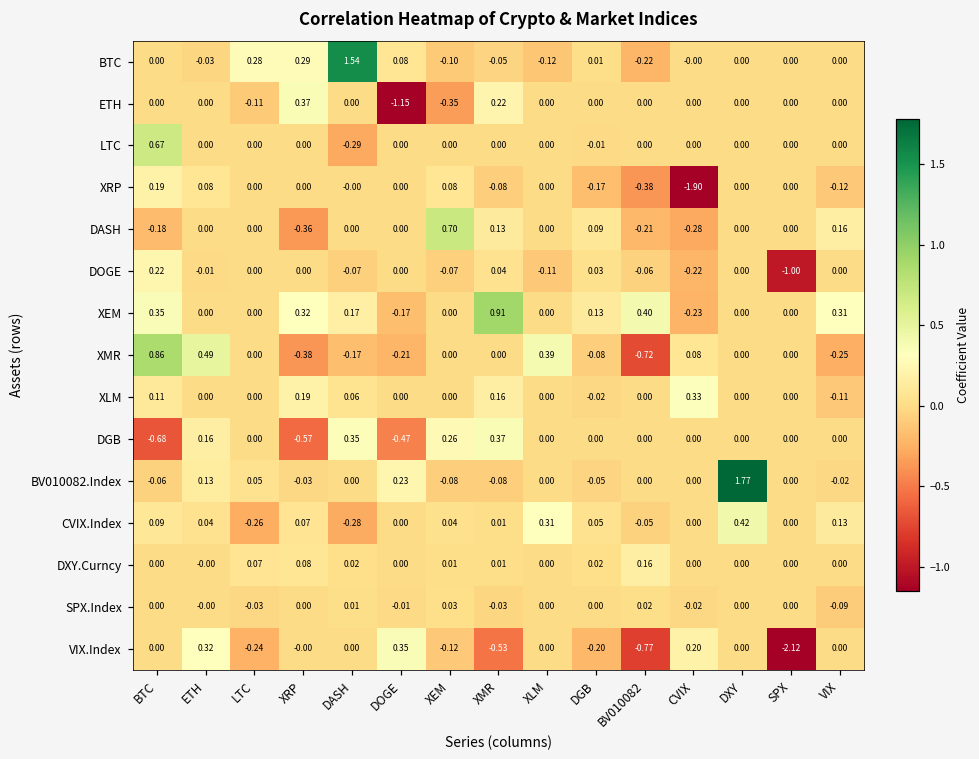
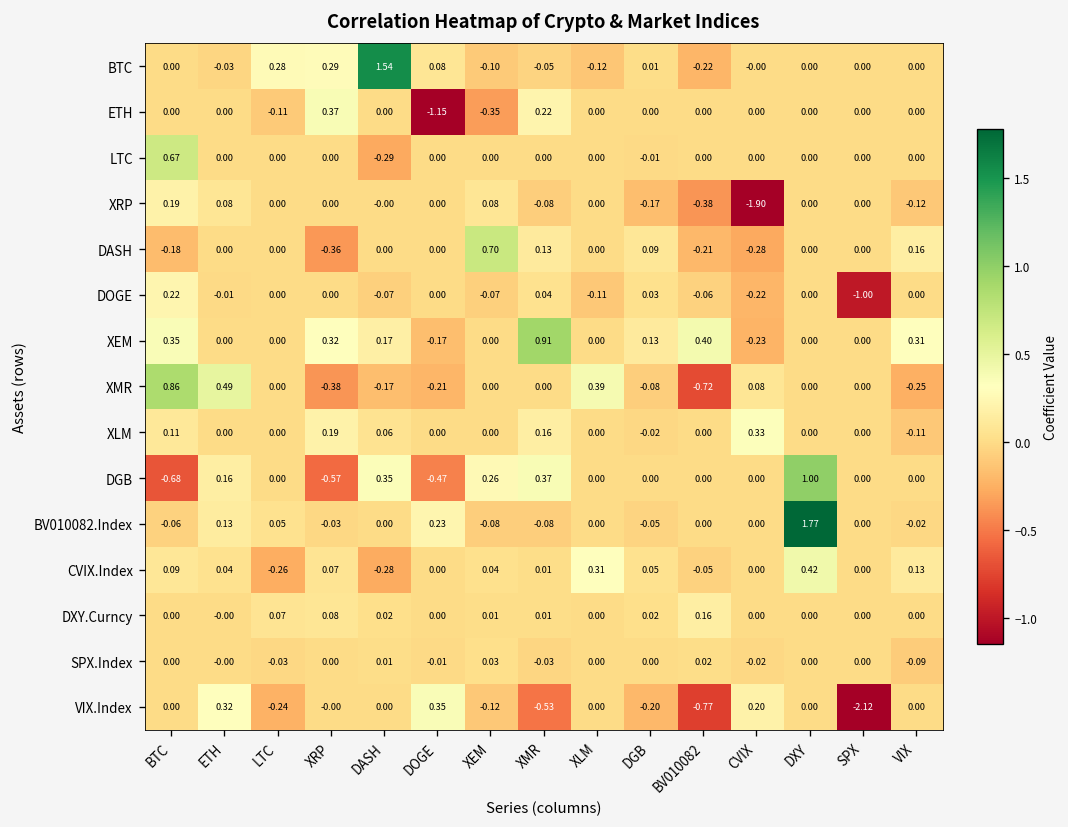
  {
    "DGB": {
      "BTC": -0.68,
      "ETH": 0.16,
      "LTC": 0.00,
      "XRP": -0.57,
      "DASH": 0.35,
      "DOGE": -0.47,
      "XEM": 0.26,
      "XMR": 0.37,
      "XLM": 0.00,
      "DGB": 0.00,
      "BV010082": 0.00,
      "CVIX": 0.00,
-     "DXY": 0.00,
+     "DXY": 1.00,
      "SPX": 0.00,
      "VIX": 0.00
    }
  }
